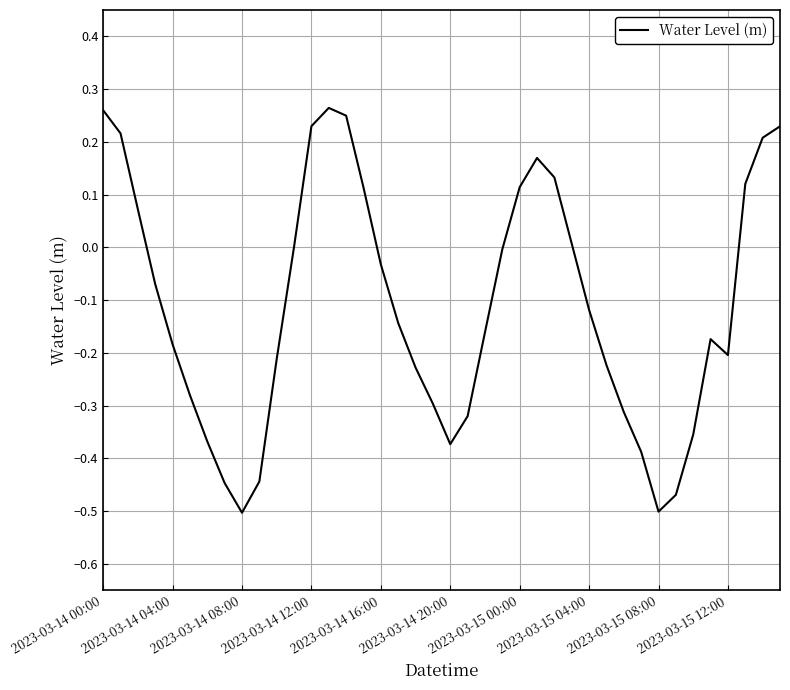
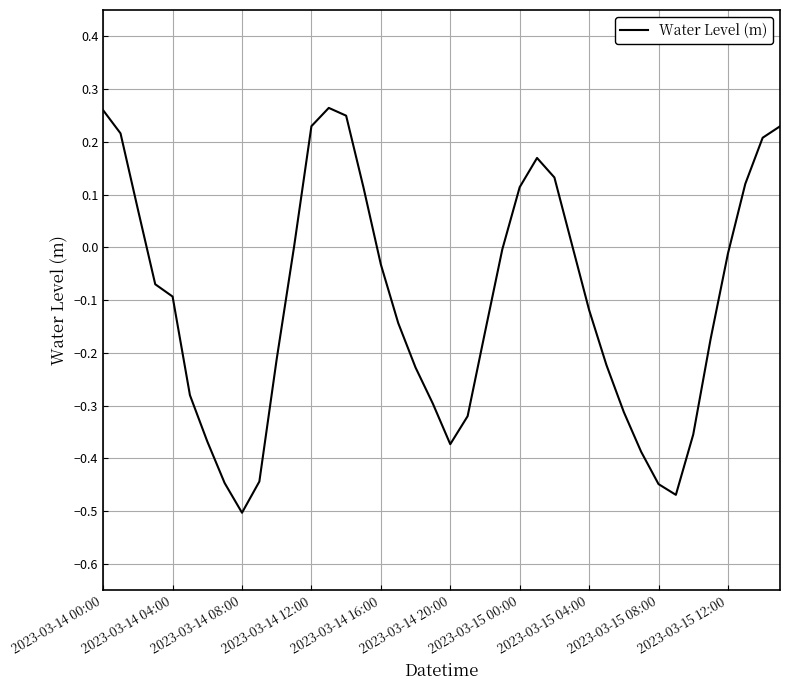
  {
    "2023-03-14 00:00": 0.26,
-   "2023-03-14 04:00": -0.18,
+   "2023-03-14 04:00": -0.09,
    "2023-03-14 08:00": -0.50,
    "2023-03-14 12:00": 0.23,
    "2023-03-14 16:00": -0.03,
    "2023-03-14 20:00": -0.37,
    "2023-03-15 00:00": 0.11,
    "2023-03-15 04:00": -0.12,
-   "2023-03-15 08:00": -0.50,
-   "2023-03-15 12:00": -0.20
+   "2023-03-15 08:00": -0.45,
+   "2023-03-15 12:00": -0.01
  }
